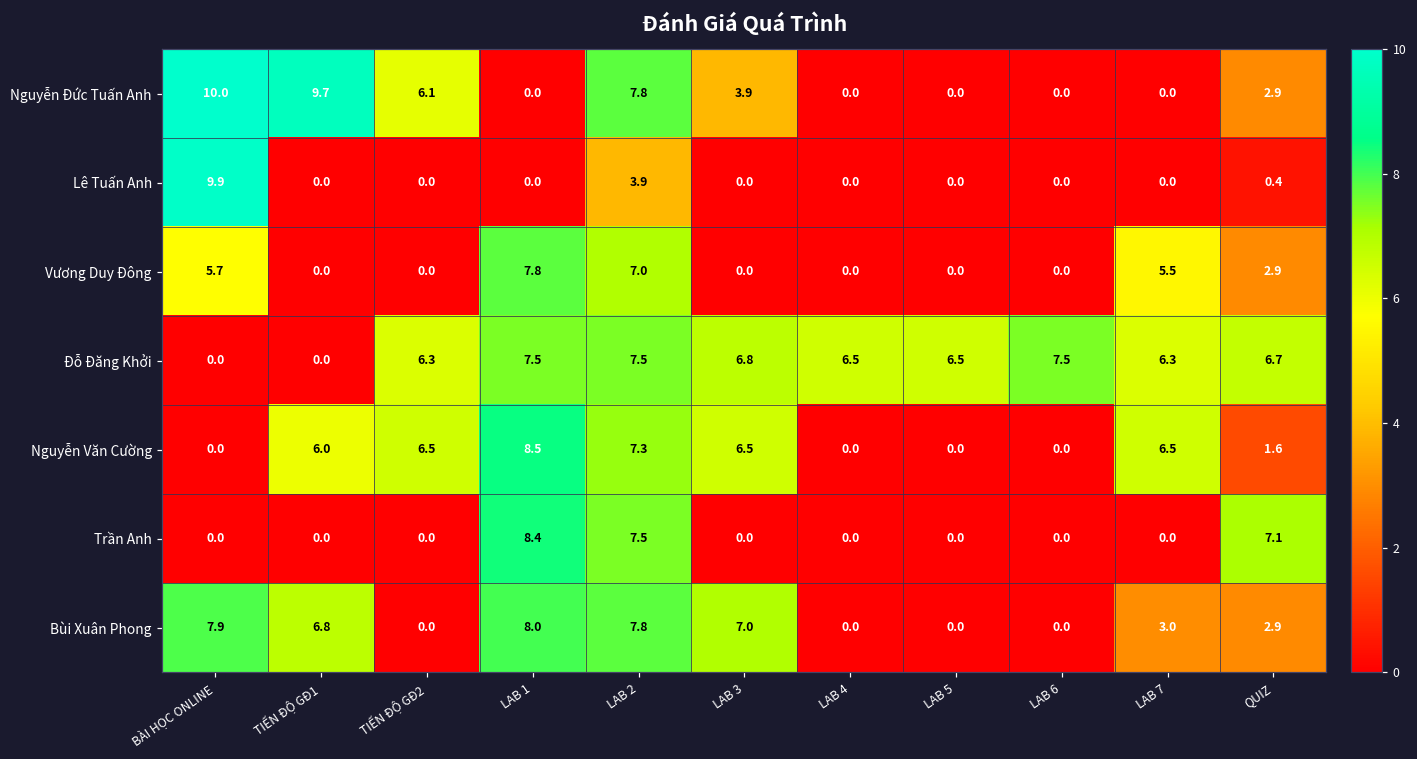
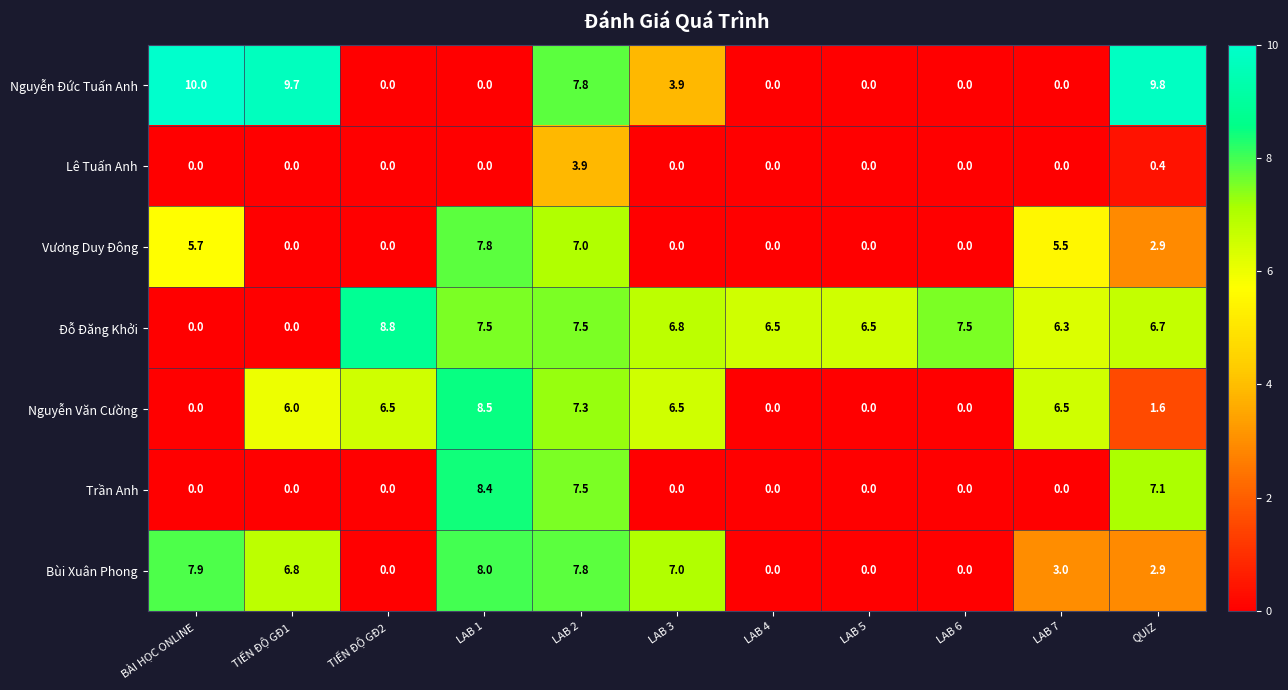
  {
    "Nguyễn Đức Tuấn Anh": {
      "BÀI HỌC ONLINE": 10.0,
      "TIẾN ĐỘ GĐ1": 9.7,
-     "TIẾN ĐỘ GĐ2": 6.1,
+     "TIẾN ĐỘ GĐ2": 0.0,
      "LAB 1": 0.0,
      "LAB 2": 7.8,
      "LAB 3": 3.9,
      "LAB 4": 0.0,
      "LAB 5": 0.0,
      "LAB 6": 0.0,
      "LAB 7": 0.0,
-     "QUIZ": 2.9
+     "QUIZ": 9.8
    },
    "Lê Tuấn Anh": {
-     "BÀI HỌC ONLINE": 9.9,
+     "BÀI HỌC ONLINE": 0.0,
      "TIẾN ĐỘ GĐ1": 0.0,
      "TIẾN ĐỘ GĐ2": 0.0,
      "LAB 1": 0.0,
      "LAB 2": 3.9,
      "LAB 3": 0.0,
      "LAB 4": 0.0,
      "LAB 5": 0.0,
      "LAB 6": 0.0,
      "LAB 7": 0.0,
      "QUIZ": 0.4
    },
    "Vương Duy Đông": {
      "BÀI HỌC ONLINE": 5.7,
      "TIẾN ĐỘ GĐ1": 0.0,
      "TIẾN ĐỘ GĐ2": 0.0,
      "LAB 1": 7.8,
      "LAB 2": 7.0,
      "LAB 3": 0.0,
      "LAB 4": 0.0,
      "LAB 5": 0.0,
      "LAB 6": 0.0,
      "LAB 7": 5.5,
      "QUIZ": 2.9
    },
    "Đỗ Đăng Khởi": {
      "BÀI HỌC ONLINE": 0.0,
      "TIẾN ĐỘ GĐ1": 0.0,
-     "TIẾN ĐỘ GĐ2": 6.3,
+     "TIẾN ĐỘ GĐ2": 8.8,
      "LAB 1": 7.5,
      "LAB 2": 7.5,
      "LAB 3": 6.8,
      "LAB 4": 6.5,
      "LAB 5": 6.5,
      "LAB 6": 7.5,
      "LAB 7": 6.3,
      "QUIZ": 6.7
    },
    "Nguyễn Văn Cường": {
      "BÀI HỌC ONLINE": 0.0,
      "TIẾN ĐỘ GĐ1": 6.0,
      "TIẾN ĐỘ GĐ2": 6.5,
      "LAB 1": 8.5,
      "LAB 2": 7.3,
      "LAB 3": 6.5,
      "LAB 4": 0.0,
      "LAB 5": 0.0,
      "LAB 6": 0.0,
      "LAB 7": 6.5,
      "QUIZ": 1.6
    },
    "Trần Anh": {
      "BÀI HỌC ONLINE": 0.0,
      "TIẾN ĐỘ GĐ1": 0.0,
      "TIẾN ĐỘ GĐ2": 0.0,
      "LAB 1": 8.4,
      "LAB 2": 7.5,
      "LAB 3": 0.0,
      "LAB 4": 0.0,
      "LAB 5": 0.0,
      "LAB 6": 0.0,
      "LAB 7": 0.0,
      "QUIZ": 7.1
    },
    "Bùi Xuân Phong": {
      "BÀI HỌC ONLINE": 7.9,
      "TIẾN ĐỘ GĐ1": 6.8,
      "TIẾN ĐỘ GĐ2": 0.0,
      "LAB 1": 8.0,
      "LAB 2": 7.8,
      "LAB 3": 7.0,
      "LAB 4": 0.0,
      "LAB 5": 0.0,
      "LAB 6": 0.0,
      "LAB 7": 3.0,
      "QUIZ": 2.9
    }
  }
